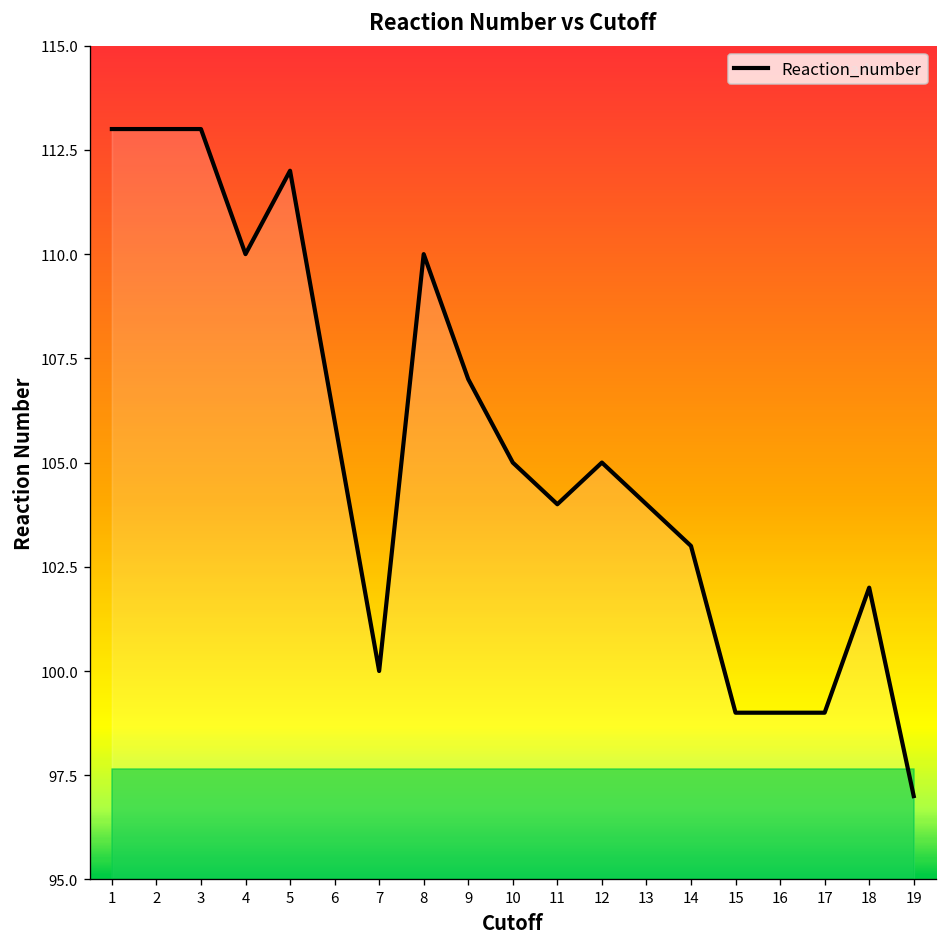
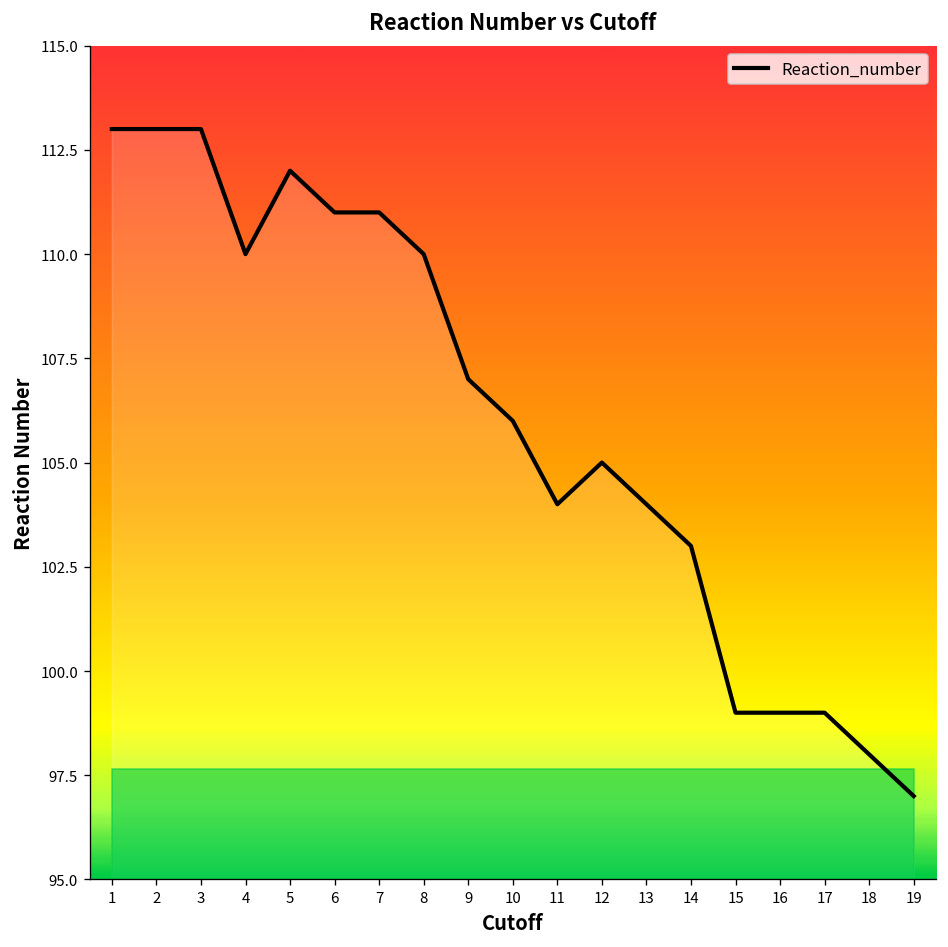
  {
    "Reaction_number": {
      "1": 113,
      "2": 113,
      "3": 113,
      "4": 110,
      "5": 112,
-     "6": 106,
-     "7": 100,
+     "6": 111,
+     "7": 111,
      "8": 110,
      "9": 107,
-     "10": 105,
+     "10": 106,
      "11": 104,
      "12": 105,
      "13": 104,
      "14": 103,
      "15": 99,
      "16": 99,
      "17": 99,
-     "18": 102,
+     "18": 98,
      "19": 97
    }
  }
